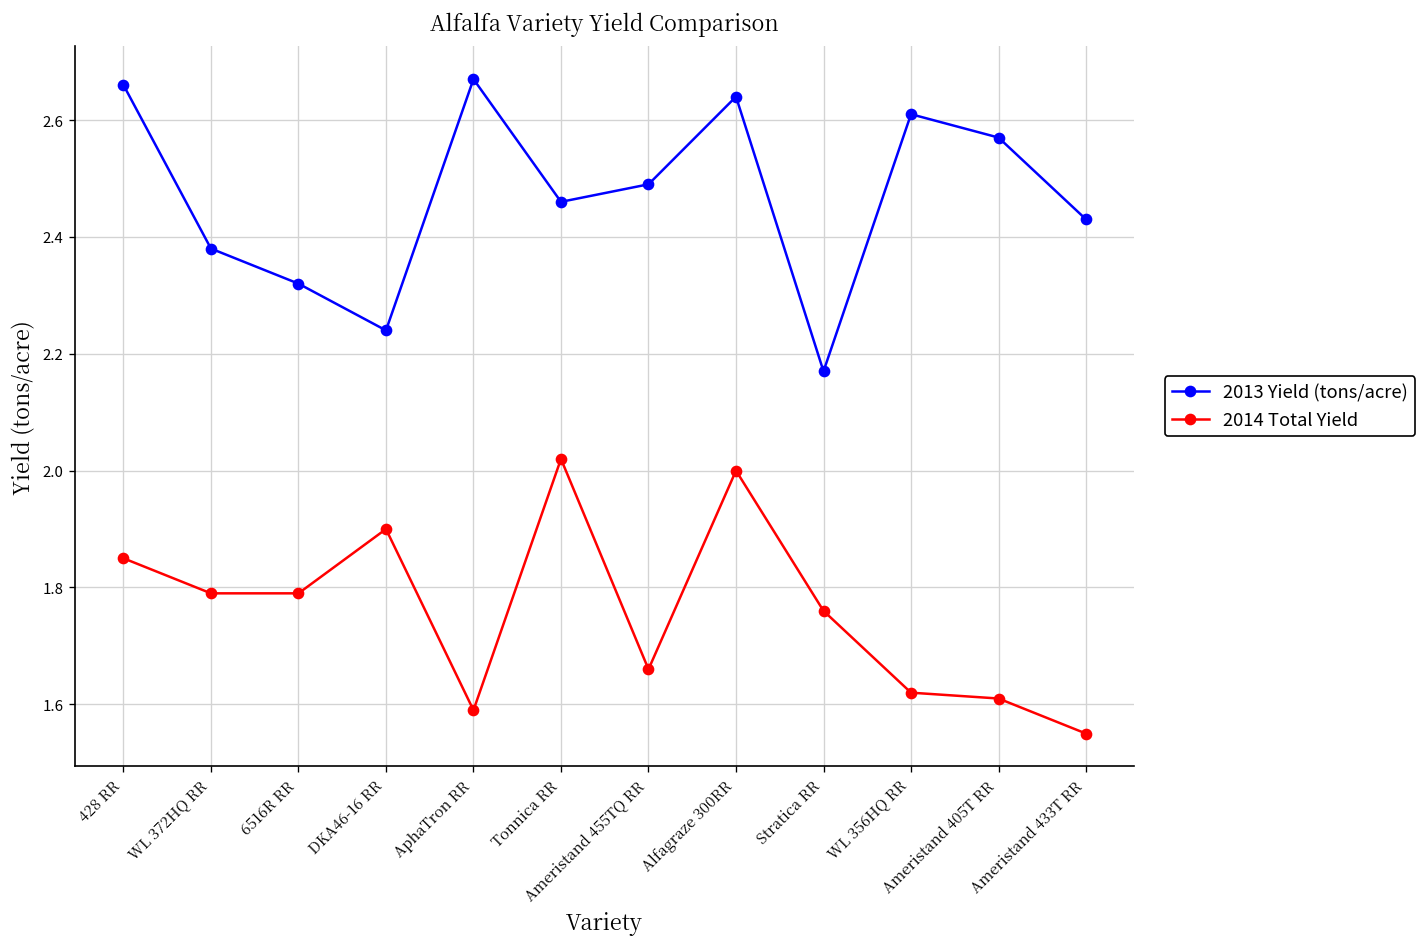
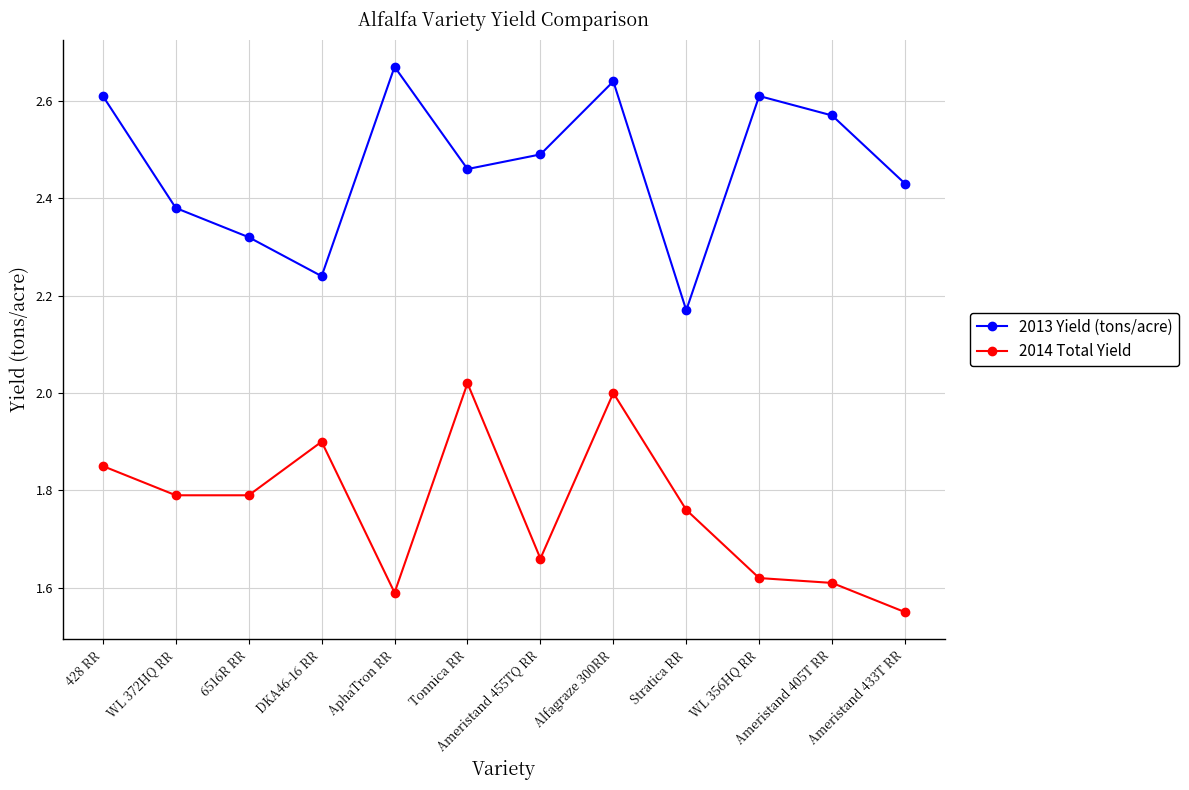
  {
    "2013 Yield (tons/acre)": {
-     "428 RR": 2.66,
+     "428 RR": 2.61,
      "WL 372HQ RR": 2.38,
      "6516R RR": 2.32,
      "DKA46-16 RR": 2.24,
      "AphaTron RR": 2.67,
      "Tonnica RR": 2.46,
      "Ameristand 455TQ RR": 2.49,
      "Alfagraze 300RR": 2.64,
      "Stratica RR": 2.17,
      "WL 356HQ RR": 2.61,
      "Ameristand 405T RR": 2.57,
      "Ameristand 433T RR": 2.43
    },
    "2014 Total Yield": {
      "428 RR": 1.85,
      "WL 372HQ RR": 1.79,
      "6516R RR": 1.79,
      "DKA46-16 RR": 1.90,
      "AphaTron RR": 1.59,
      "Tonnica RR": 2.02,
      "Ameristand 455TQ RR": 1.66,
      "Alfagraze 300RR": 2.00,
      "Stratica RR": 1.76,
      "WL 356HQ RR": 1.62,
      "Ameristand 405T RR": 1.61,
      "Ameristand 433T RR": 1.55
    }
  }
